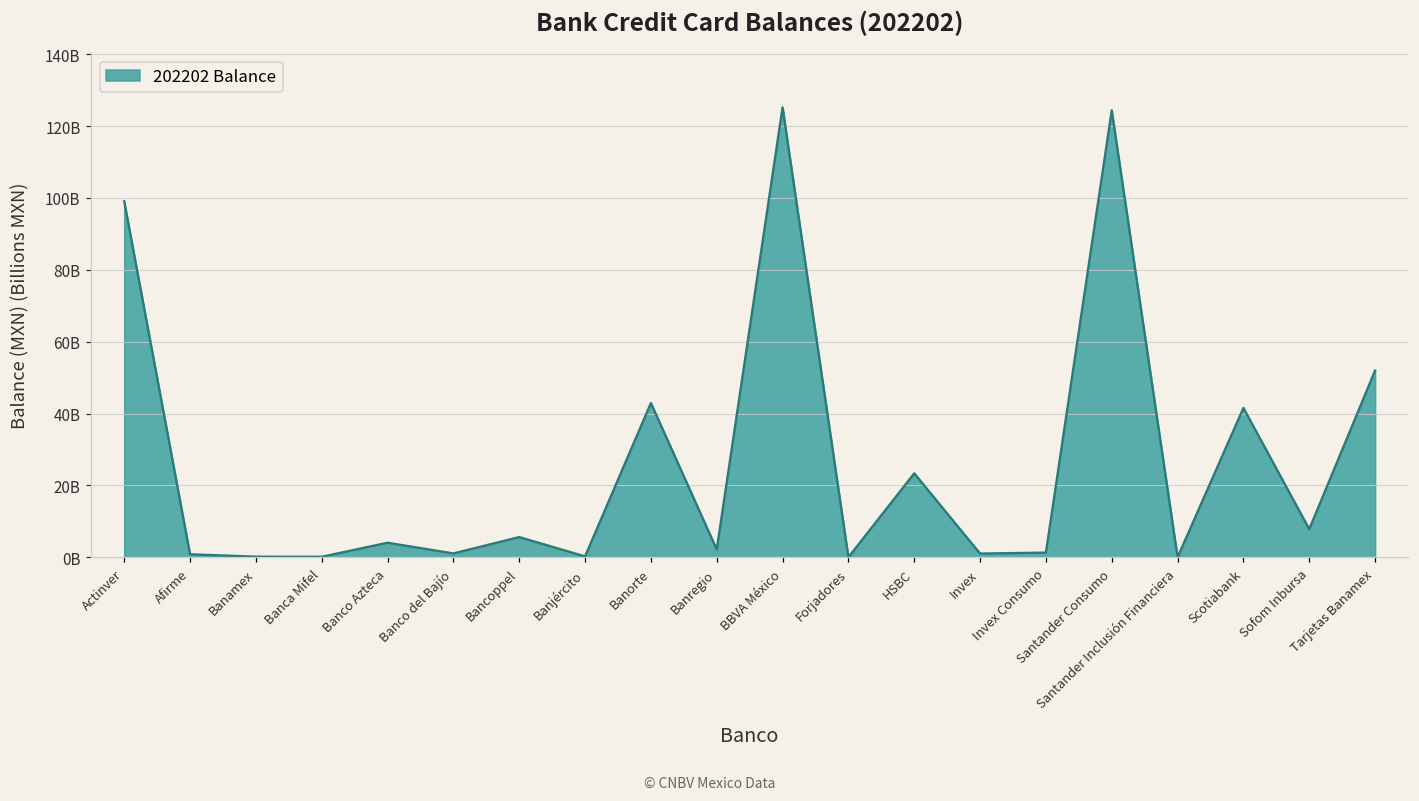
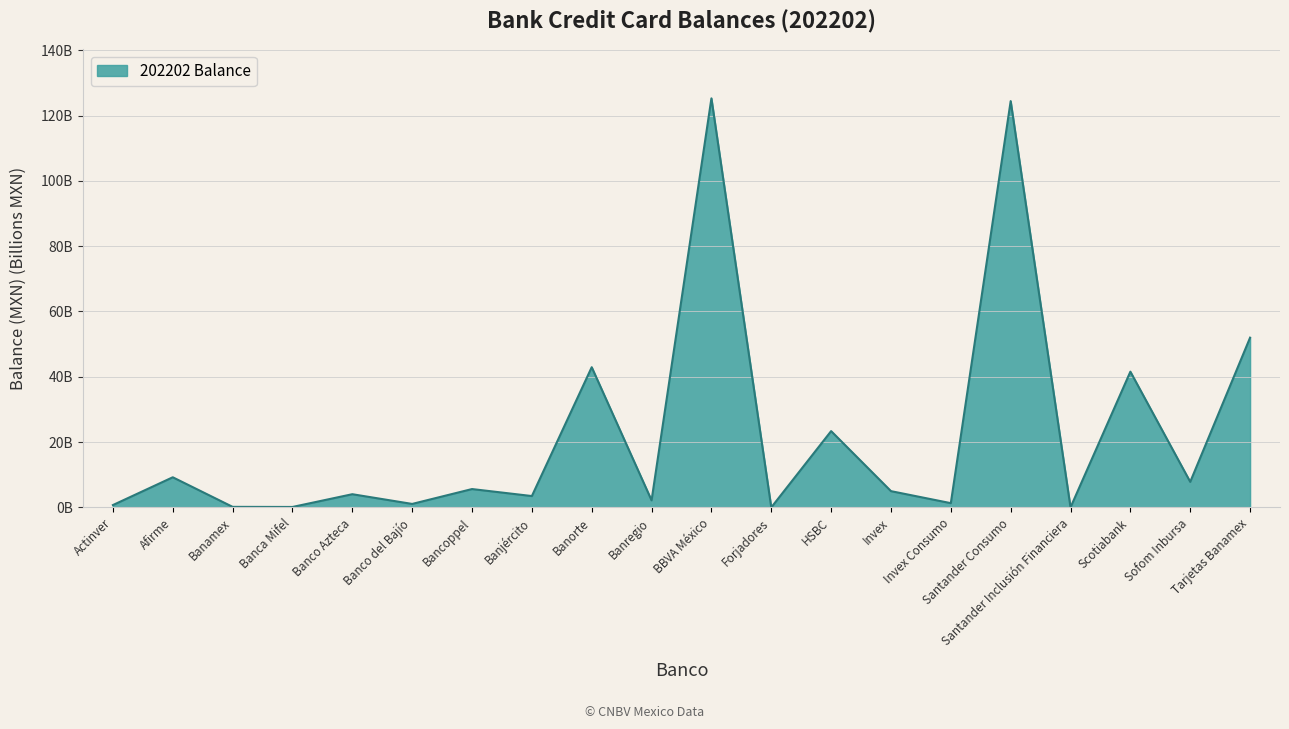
  {
-   "Actinver": 99000000000,
-   "Afirme": 1000000000,
+   "Actinver": 1000000000,
+   "Afirme": 9000000000,
    "Banamex": 0,
    "Banca Mifel": 0,
    "Banco Azteca": 4000000000,
    "Banco del Bajío": 1000000000,
    "Bancoppel": 6000000000,
-   "Banjército": 0,
+   "Banjército": 3000000000,
    "Banorte": 43000000000,
    "Banregio": 2000000000,
    "BBVA México": 125000000000,
    "Forjadores": 0,
    "HSBC": 23000000000,
-   "Invex": 1000000000,
+   "Invex": 5000000000,
    "Invex Consumo": 1000000000,
    "Santander Consumo": 124000000000,
    "Santander Inclusión Financiera": 0,
    "Scotiabank": 42000000000,
    "Sofom Inbursa": 8000000000,
    "Tarjetas Banamex": 52000000000
  }
